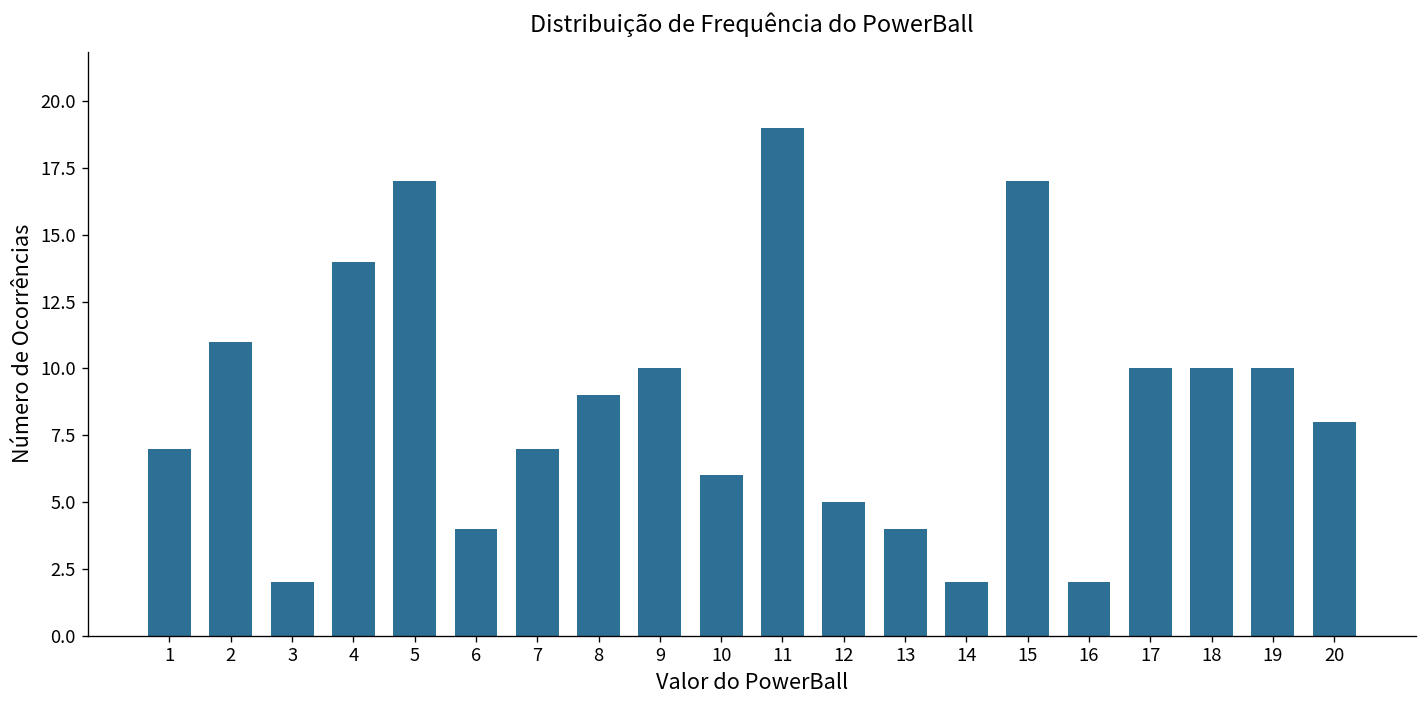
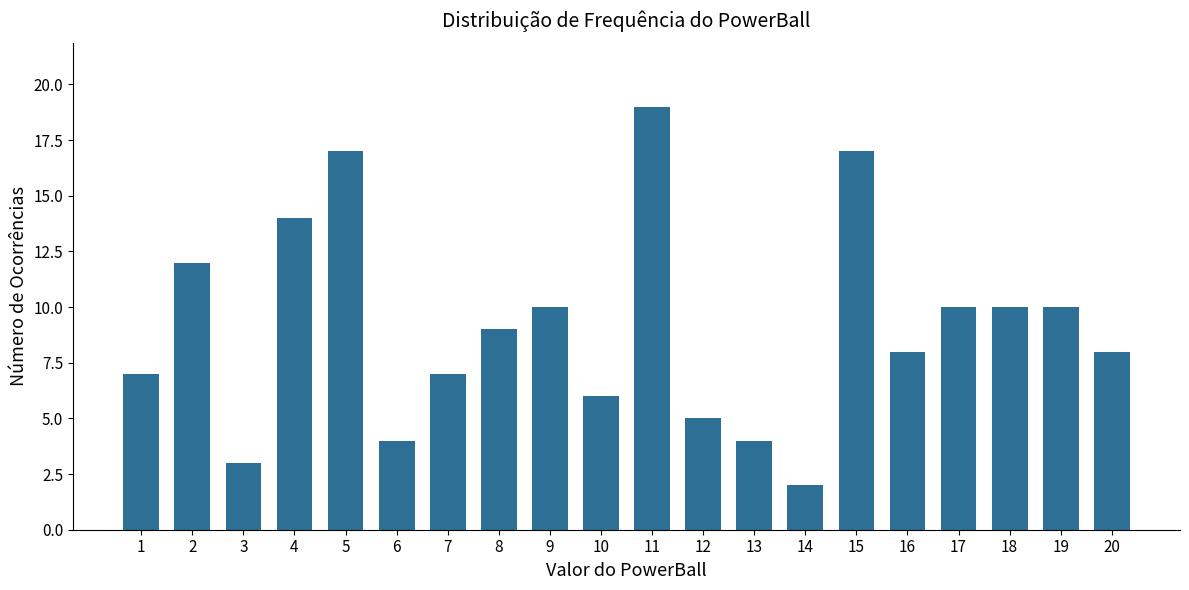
  {
    "1": 7,
-   "2": 11,
-   "3": 2,
+   "2": 12,
+   "3": 3,
    "4": 14,
    "5": 17,
    "6": 4,
    "7": 7,
    "8": 9,
    "9": 10,
    "10": 6,
    "11": 19,
    "12": 5,
    "13": 4,
    "14": 2,
    "15": 17,
-   "16": 2,
+   "16": 8,
    "17": 10,
    "18": 10,
    "19": 10,
    "20": 8
  }
